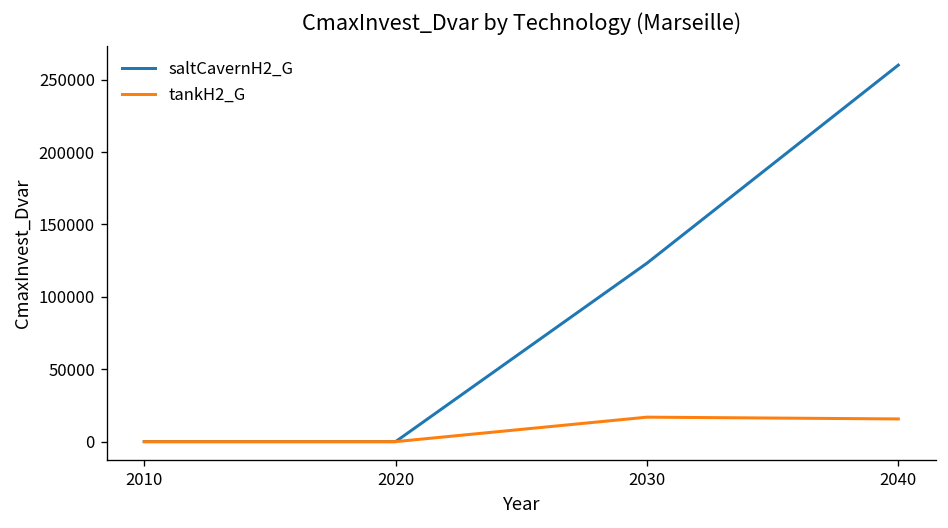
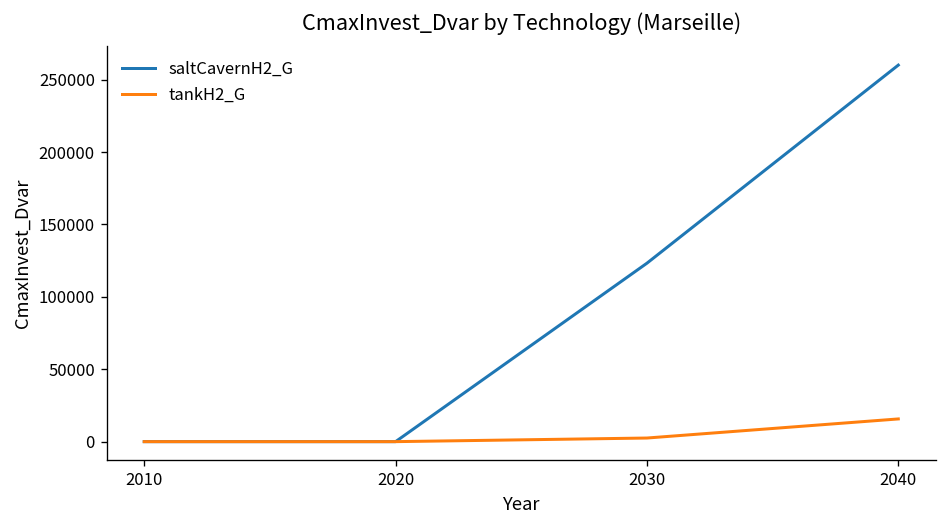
  {
    "saltCavernH2_G": {
      "2030": 123000,
      "2040": 260000
    },
    "tankH2_G": {
-     "2030": 17000,
+     "2030": 2000,
      "2040": 16000
    }
  }
